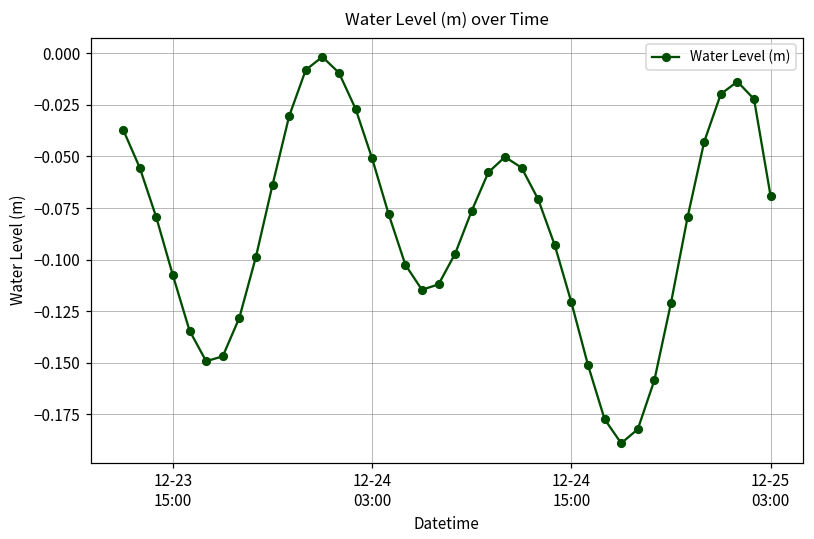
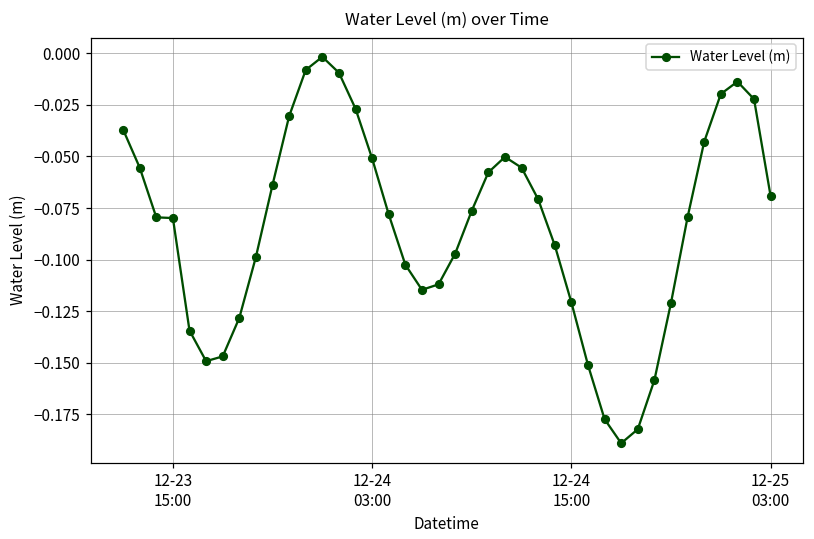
  {
-   "12-23 15:00": -0.108,
+   "12-23 15:00": -0.080,
    "12-24 03:00": -0.051,
    "12-24 15:00": -0.121,
    "12-25 03:00": -0.069
  }
